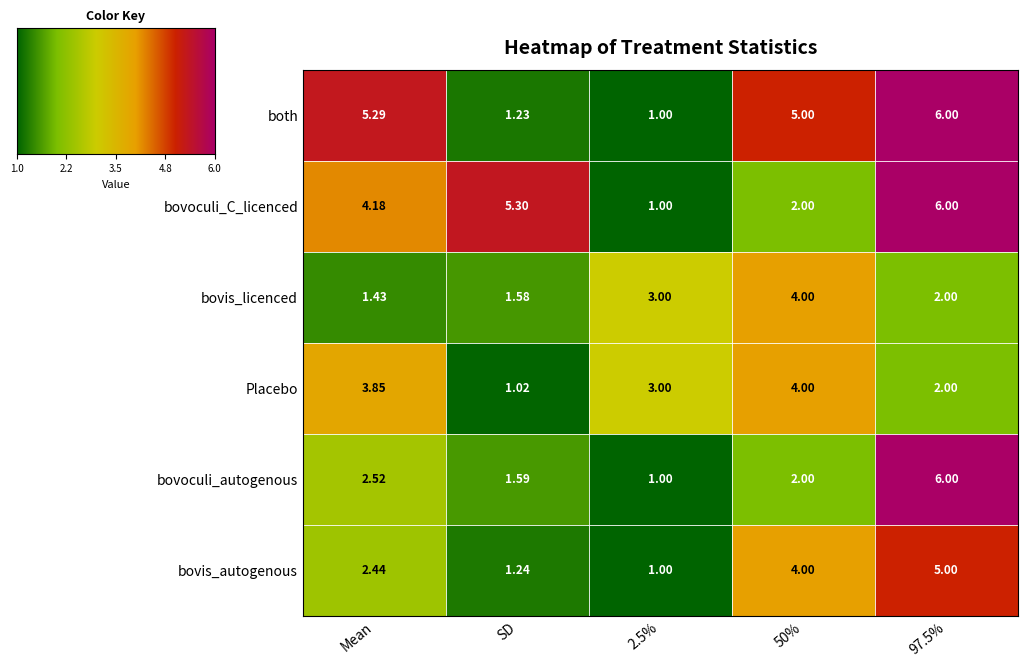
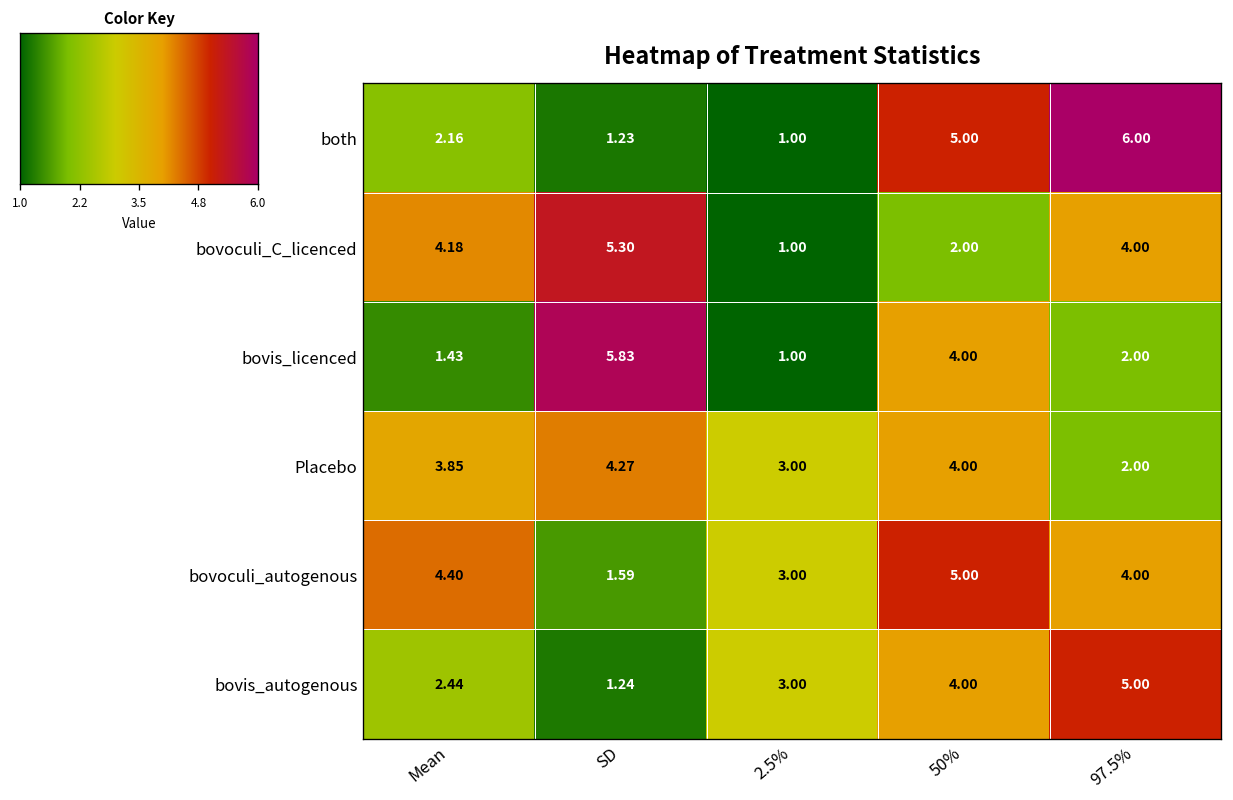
  {
    "both": {
-     "Mean": 5.29,
+     "Mean": 2.16,
      "SD": 1.23,
      "2.5%": 1.00,
      "50%": 5.00,
      "97.5%": 6.00
    },
    "bovoculi_C_licenced": {
      "Mean": 4.18,
      "SD": 5.30,
      "2.5%": 1.00,
      "50%": 2.00,
-     "97.5%": 6.00
+     "97.5%": 4.00
    },
    "bovis_licenced": {
      "Mean": 1.43,
-     "SD": 1.58,
-     "2.5%": 3.00,
+     "SD": 5.83,
+     "2.5%": 1.00,
      "50%": 4.00,
      "97.5%": 2.00
    },
    "Placebo": {
      "Mean": 3.85,
-     "SD": 1.02,
+     "SD": 4.27,
      "2.5%": 3.00,
      "50%": 4.00,
      "97.5%": 2.00
    },
    "bovoculi_autogenous": {
-     "Mean": 2.52,
+     "Mean": 4.40,
      "SD": 1.59,
-     "2.5%": 1.00,
-     "50%": 2.00,
-     "97.5%": 6.00
+     "2.5%": 3.00,
+     "50%": 5.00,
+     "97.5%": 4.00
    },
    "bovis_autogenous": {
      "Mean": 2.44,
      "SD": 1.24,
-     "2.5%": 1.00,
+     "2.5%": 3.00,
      "50%": 4.00,
      "97.5%": 5.00
    }
  }
